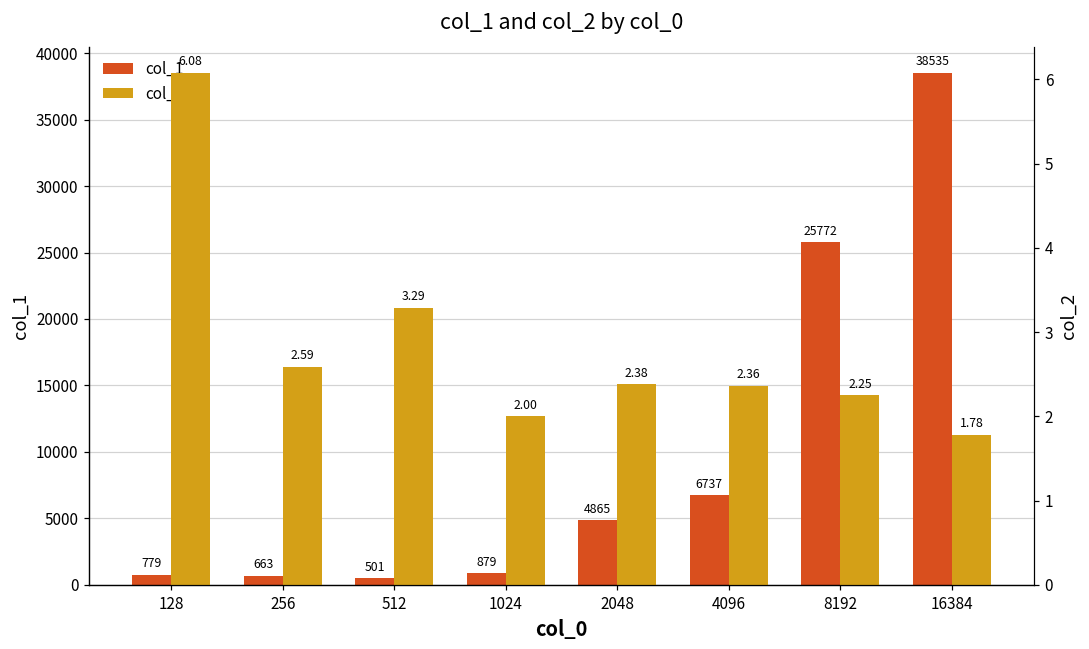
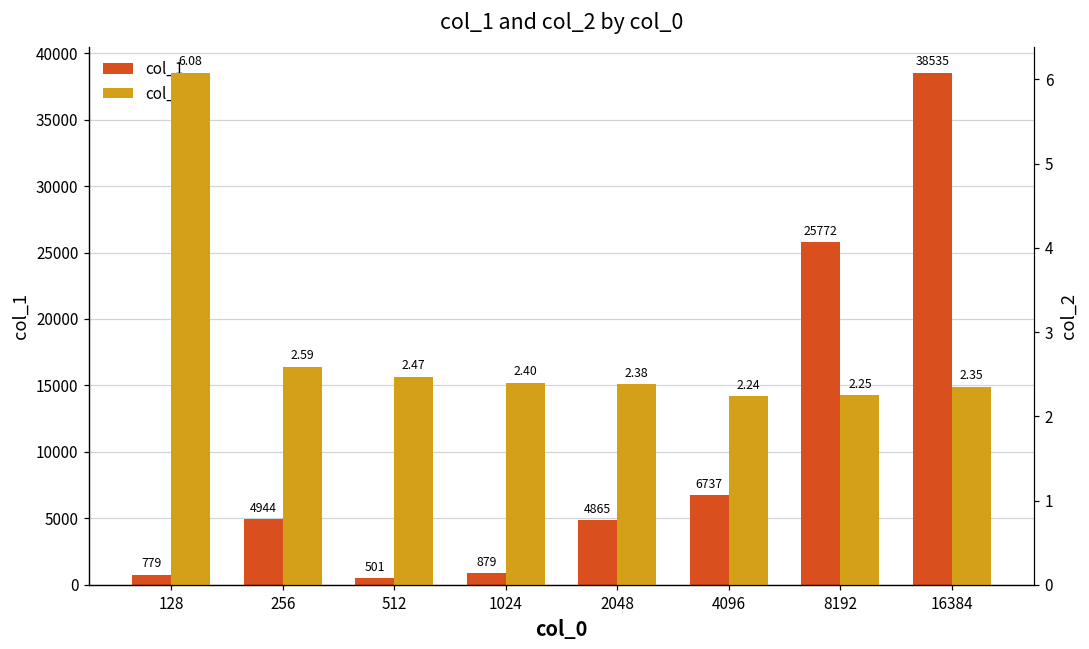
  {
    "col_1": {
      "128": 779,
-     "256": 663,
+     "256": 4944,
      "512": 501,
      "1024": 879,
      "2048": 4865,
      "4096": 6737,
      "8192": 25772,
      "16384": 38535
    },
    "col_2": {
      "128": 6.08,
      "256": 2.59,
-     "512": 3.29,
-     "1024": 2.00,
+     "512": 2.47,
+     "1024": 2.40,
      "2048": 2.38,
-     "4096": 2.36,
+     "4096": 2.24,
      "8192": 2.25,
-     "16384": 1.78
+     "16384": 2.35
    }
  }
